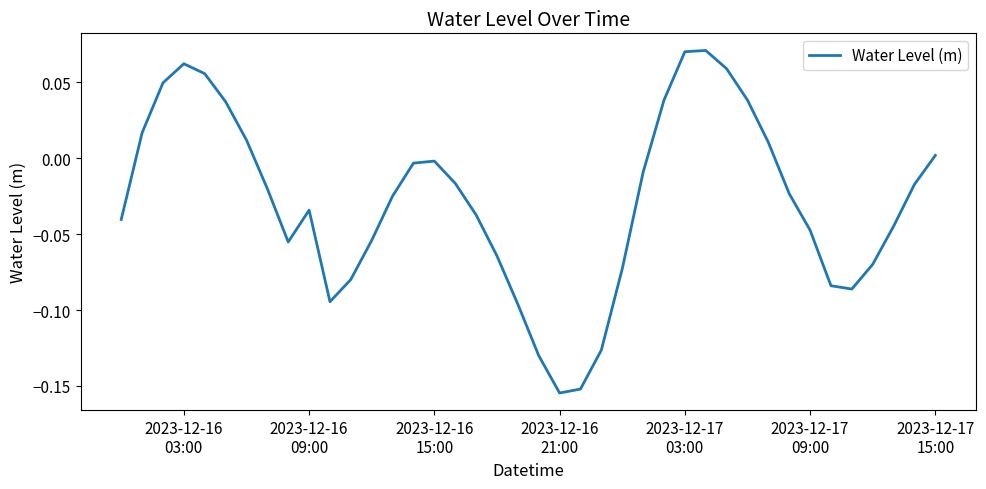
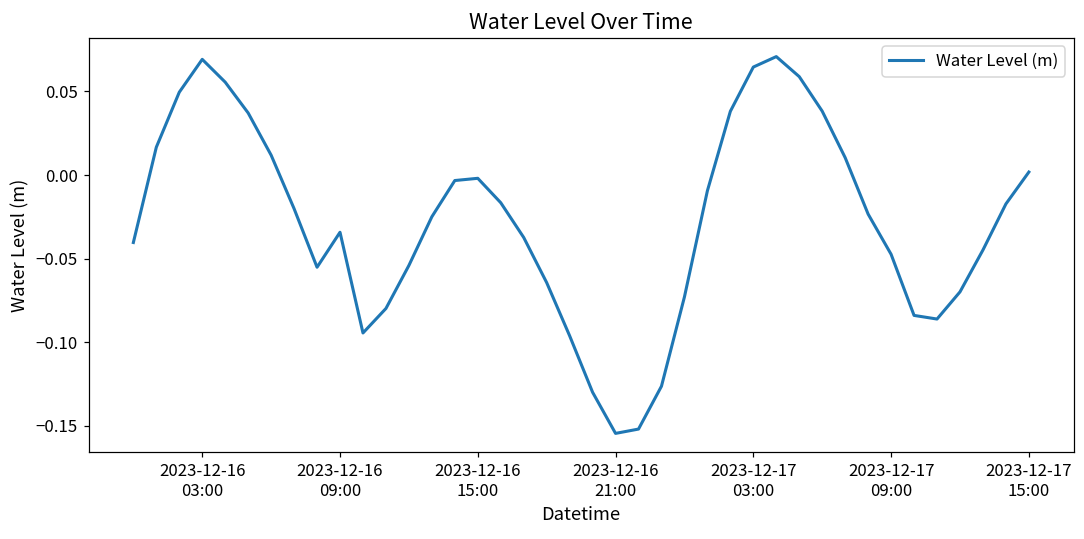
  {
-   "2023-12-16 03:00": 0.062,
+   "2023-12-16 03:00": 0.069,
    "2023-12-16 09:00": -0.034,
    "2023-12-16 15:00": -0.002,
    "2023-12-16 21:00": -0.155,
-   "2023-12-17 03:00": 0.070,
+   "2023-12-17 03:00": 0.065,
    "2023-12-17 09:00": -0.047,
    "2023-12-17 15:00": 0.002
  }
